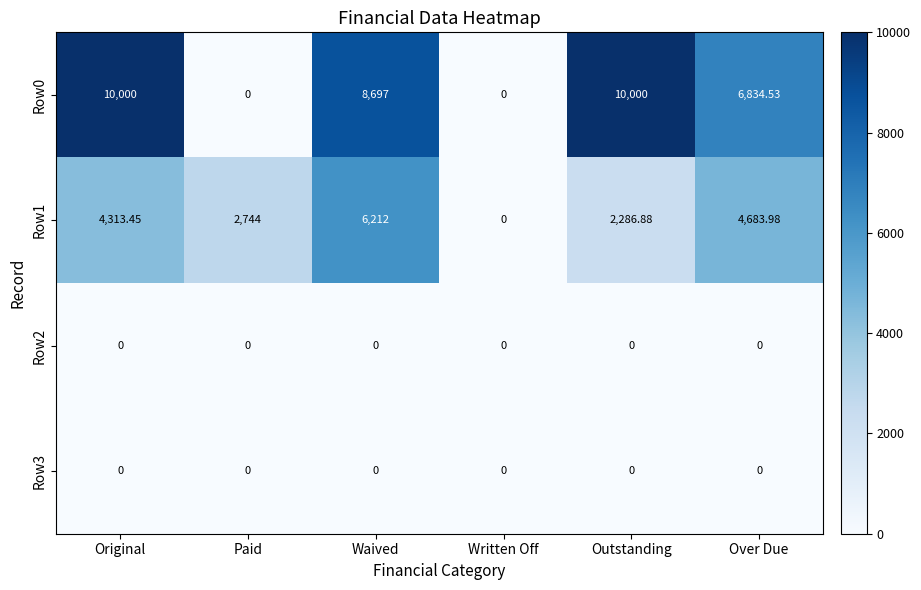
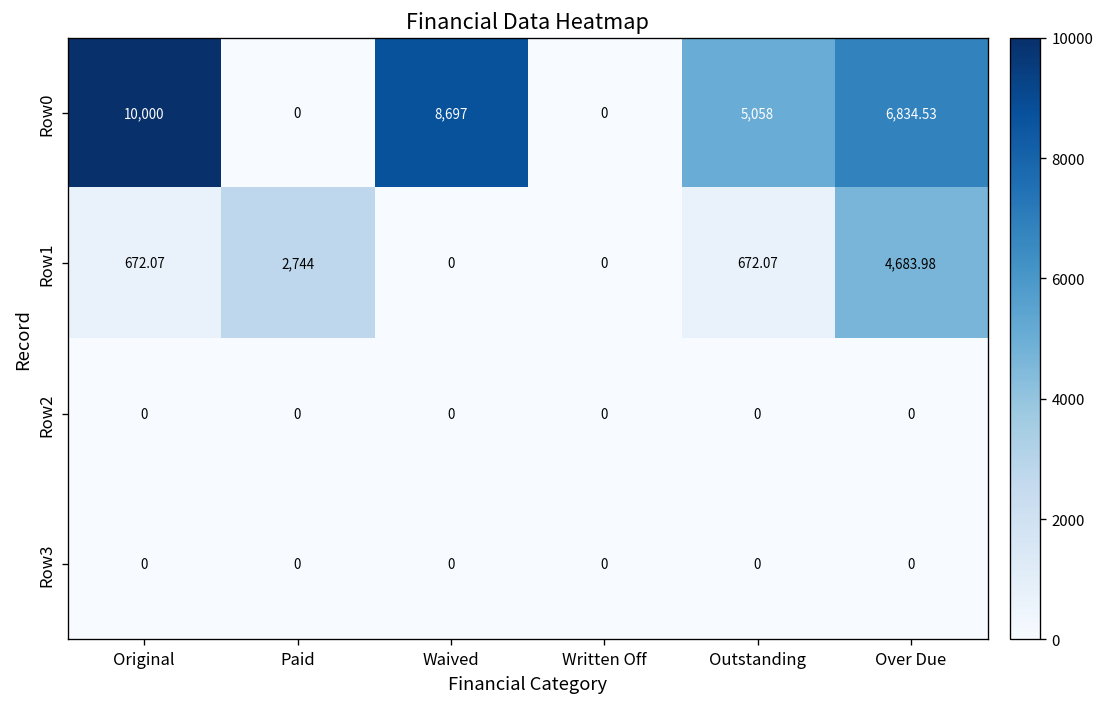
  {
    "Row0": {
      "Original": "10,000",
      "Paid": "0",
      "Waived": "8,697",
      "Written Off": "0",
-     "Outstanding": "10,000",
+     "Outstanding": "5,058",
      "Over Due": "6,834.53"
    },
    "Row1": {
-     "Original": "4,313.45",
+     "Original": "672.07",
      "Paid": "2,744",
-     "Waived": "6,212",
+     "Waived": "0",
      "Written Off": "0",
-     "Outstanding": "2,286.88",
+     "Outstanding": "672.07",
      "Over Due": "4,683.98"
    },
    "Row2": {
      "Original": "0",
      "Paid": "0",
      "Waived": "0",
      "Written Off": "0",
      "Outstanding": "0",
      "Over Due": "0"
    },
    "Row3": {
      "Original": "0",
      "Paid": "0",
      "Waived": "0",
      "Written Off": "0",
      "Outstanding": "0",
      "Over Due": "0"
    }
  }
